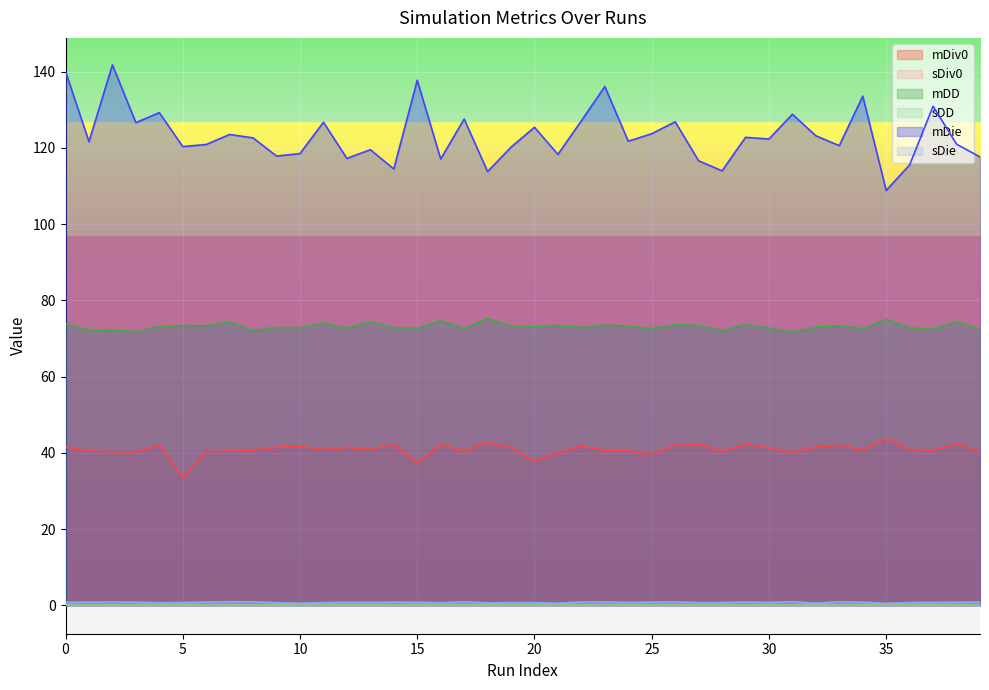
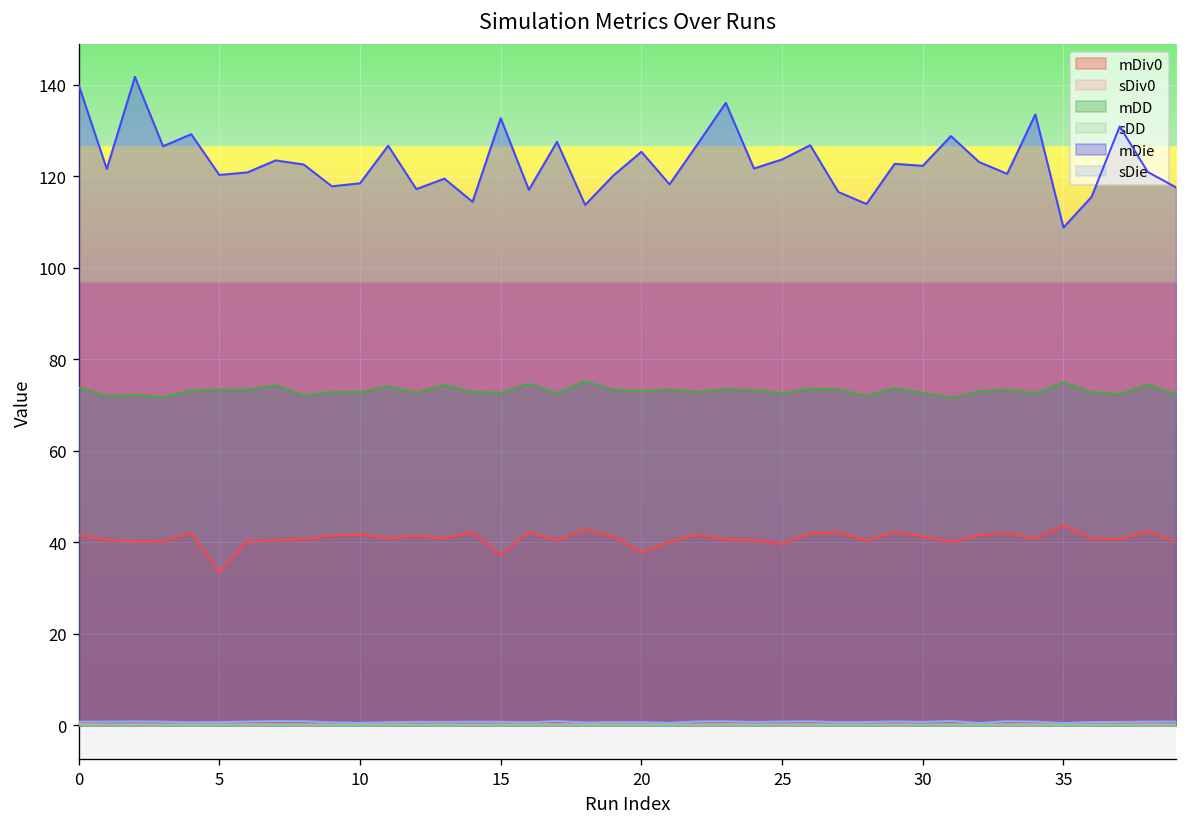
  {
    "mDiv0": {
      "0": 42,
      "5": 33,
      "10": 42,
      "15": 37,
      "20": 38,
      "25": 40,
      "30": 41,
      "35": 44
    },
    "mDD": {
      "0": 74,
      "5": 73,
      "10": 73,
      "15": 73,
      "20": 73,
      "25": 73,
      "30": 73,
      "35": 75
    },
    "mDie": {
      "0": 140,
      "5": 120,
      "10": 118,
-     "15": 138,
+     "15": 133,
      "20": 125,
      "25": 124,
      "30": 122,
      "35": 109
    }
  }
